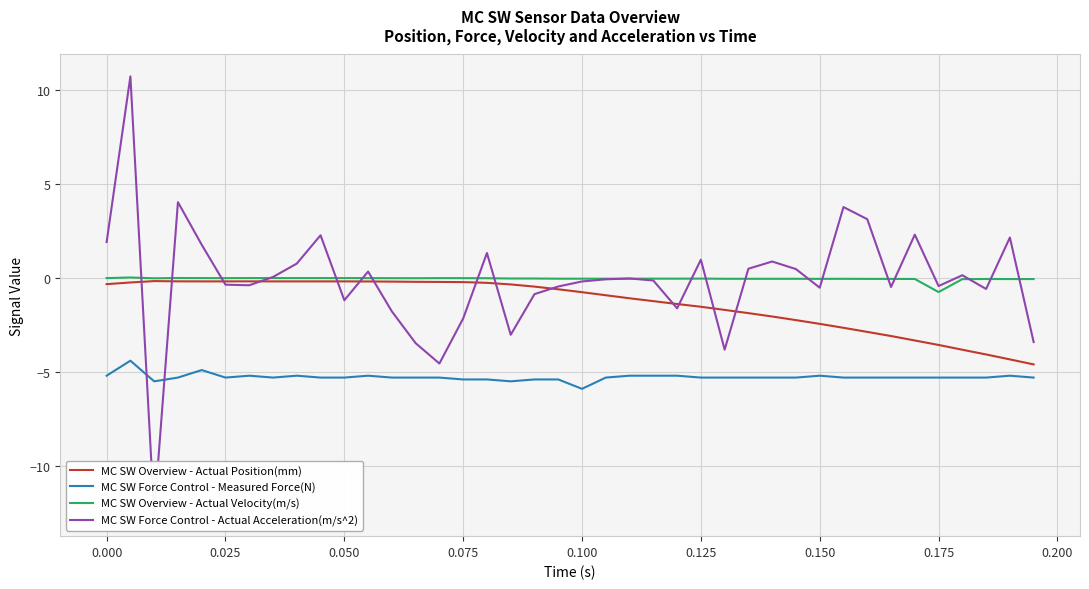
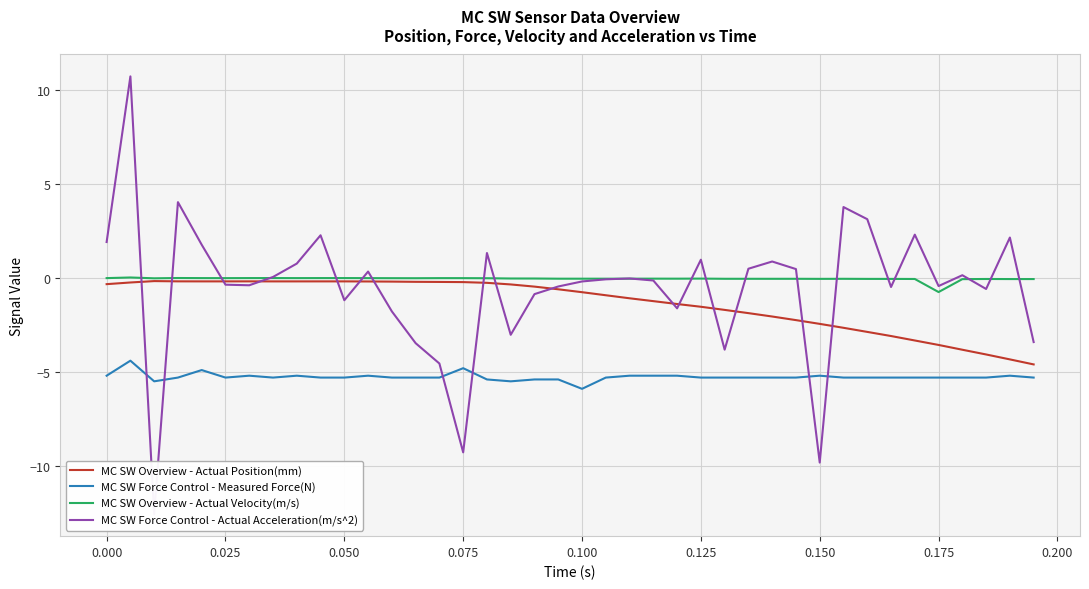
  {
    "MC SW Overview - Actual Position(mm)": {
      "0.000": -0.3,
      "0.025": -0.2,
      "0.050": -0.2,
      "0.075": -0.2,
      "0.100": -0.8,
      "0.125": -1.5,
      "0.150": -2.4,
      "0.175": -3.6
    },
    "MC SW Force Control - Measured Force(N)": {
      "0.000": -5.2,
      "0.025": -5.3,
      "0.050": -5.3,
-     "0.075": -5.4,
+     "0.075": -4.8,
      "0.100": -5.9,
      "0.125": -5.3,
      "0.150": -5.2,
      "0.175": -5.3
    },
    "MC SW Overview - Actual Velocity(m/s)": {
      "0.000": 0.0,
      "0.025": 0.0,
      "0.050": 0.0,
      "0.075": 0.0,
      "0.100": 0.0,
      "0.125": 0.0,
      "0.150": 0.0,
      "0.175": -0.7
    },
    "MC SW Force Control - Actual Acceleration(m/s^2)": {
      "0.000": 1.9,
      "0.025": -0.4,
      "0.050": -1.2,
-     "0.075": -2.2,
+     "0.075": -9.3,
      "0.100": -0.2,
      "0.125": 1.0,
-     "0.150": -0.5,
+     "0.150": -9.8,
      "0.175": -0.4
    }
  }
